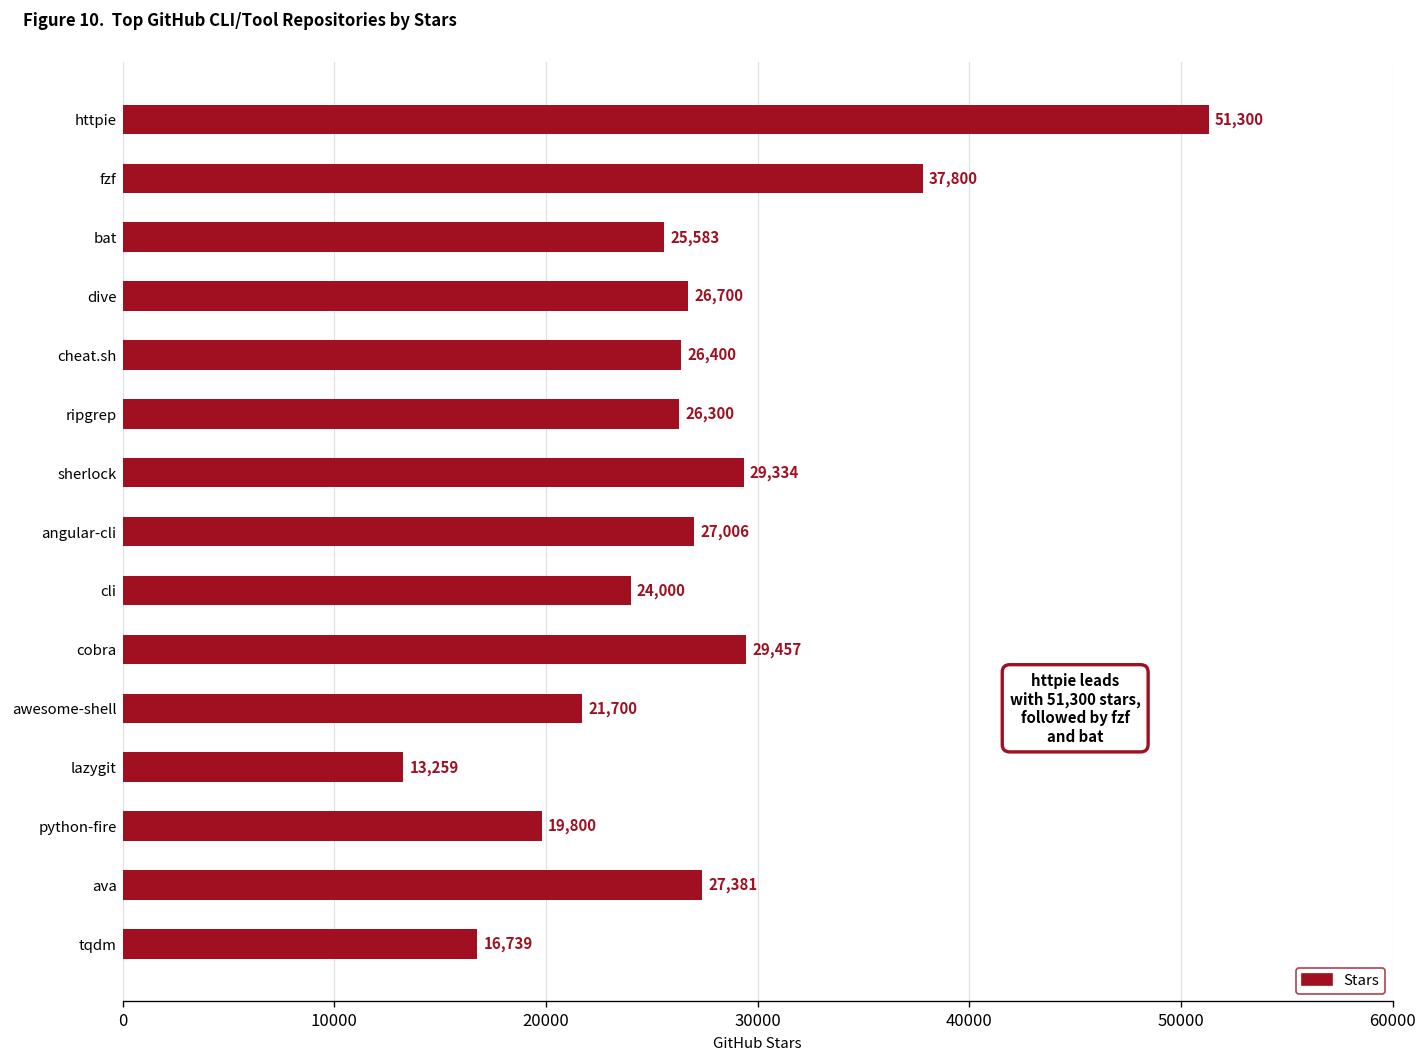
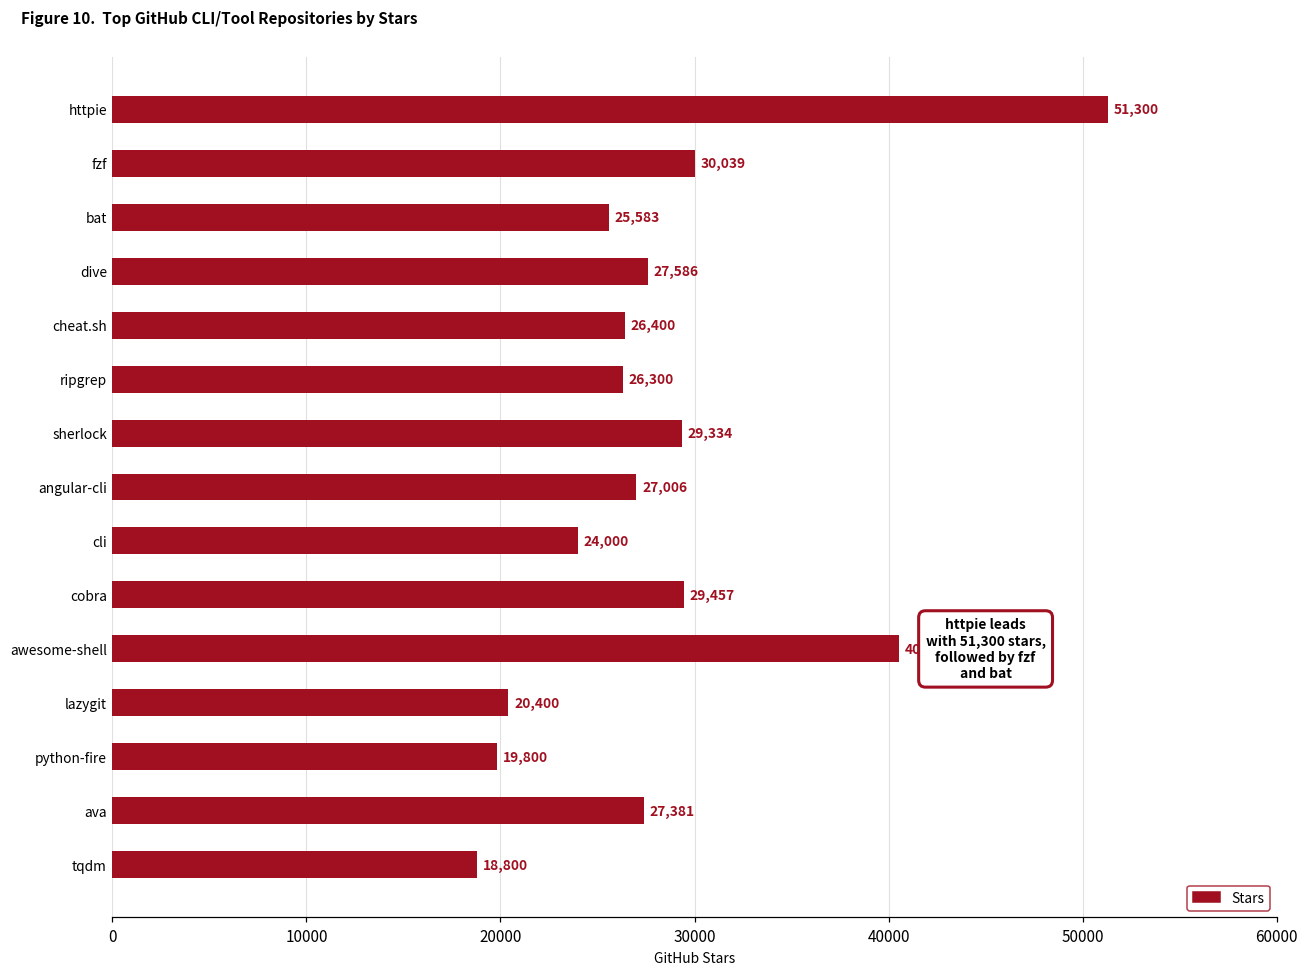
  {
    "httpie": "51,300",
-   "fzf": "37,800",
+   "fzf": "30,039",
    "bat": "25,583",
-   "dive": "26,700",
+   "dive": "27,586",
    "cheat.sh": "26,400",
    "ripgrep": "26,300",
    "sherlock": "29,334",
    "angular-cli": "27,006",
    "cli": "24,000",
    "cobra": "29,457",
-   "awesome-shell": "21700",
-   "lazygit": "13,259",
+   "awesome-shell": "40500",
+   "lazygit": "20,400",
    "python-fire": "19,800",
    "ava": "27,381",
-   "tqdm": "16,739"
+   "tqdm": "18,800"
  }
